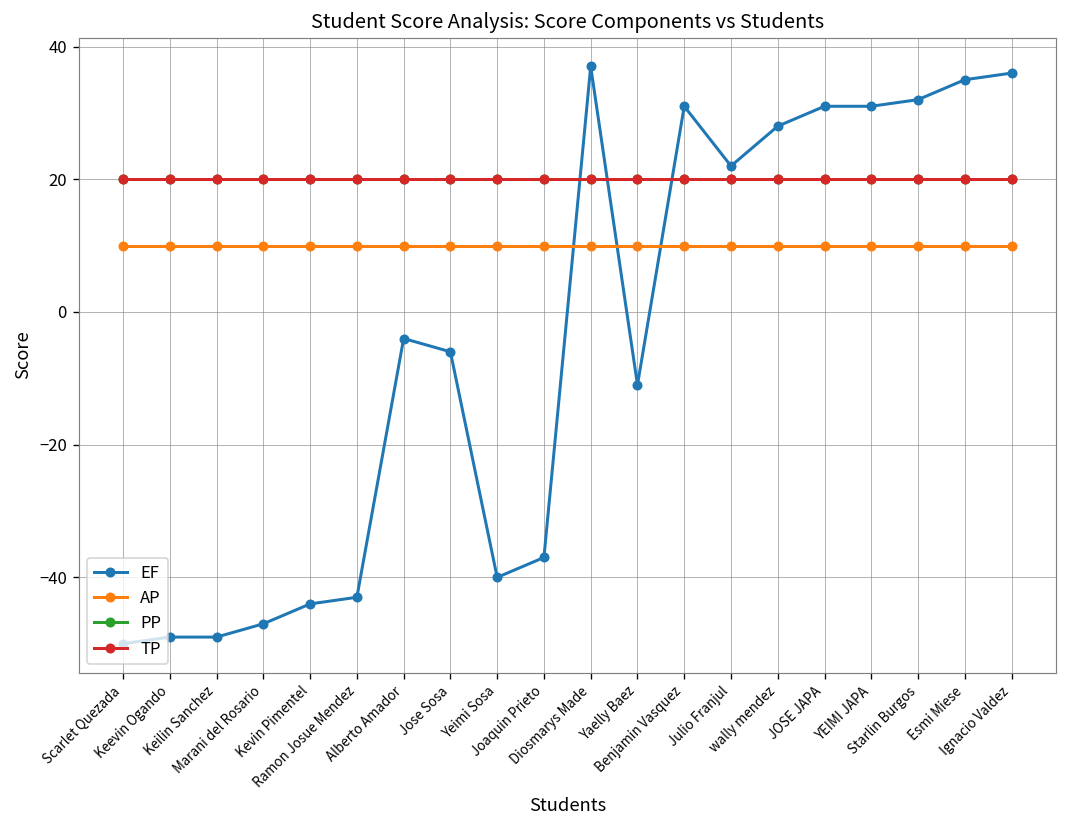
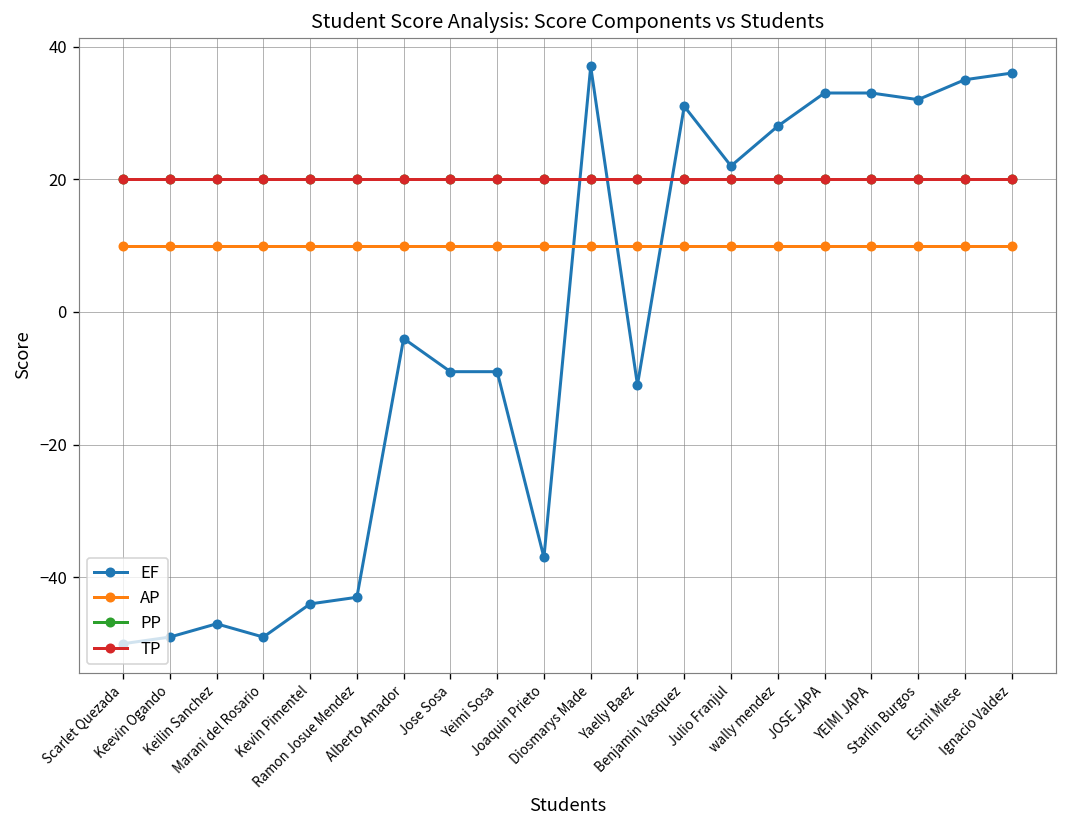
  {
    "EF": {
      "Keevin Ogando": -49,
-     "Keilin Sanchez": -49,
-     "Marani del Rosario": -47,
+     "Keilin Sanchez": -47,
+     "Marani del Rosario": -49,
      "Kevin Pimentel": -44,
      "Ramon Josue Mendez": -43,
      "Alberto Amador": -4,
-     "Jose Sosa": -6,
-     "Yeimi Sosa": -40,
+     "Jose Sosa": -9,
+     "Yeimi Sosa": -9,
      "Joaquin Prieto": -37,
      "Diosmarys Made": 37,
      "Yaelly Baez": -11,
      "Benjamin Vasquez": 31,
      "Julio Franjul": 22,
      "wally mendez": 28,
-     "JOSE JAPA": 31,
-     "YEIMI JAPA": 31,
+     "JOSE JAPA": 33,
+     "YEIMI JAPA": 33,
      "Starlin Burgos": 32,
      "Esmi Miese": 35,
      "Ignacio Valdez": 36
    },
    "AP": {
      "Scarlet Quezada": 10,
      "Keevin Ogando": 10,
      "Keilin Sanchez": 10,
      "Marani del Rosario": 10,
      "Kevin Pimentel": 10,
      "Ramon Josue Mendez": 10,
      "Alberto Amador": 10,
      "Jose Sosa": 10,
      "Yeimi Sosa": 10,
      "Joaquin Prieto": 10,
      "Diosmarys Made": 10,
      "Yaelly Baez": 10,
      "Benjamin Vasquez": 10,
      "Julio Franjul": 10,
      "wally mendez": 10,
      "JOSE JAPA": 10,
      "YEIMI JAPA": 10,
      "Starlin Burgos": 10,
      "Esmi Miese": 10,
      "Ignacio Valdez": 10
    },
    "TP": {
      "Scarlet Quezada": 20,
      "Keevin Ogando": 20,
      "Keilin Sanchez": 20,
      "Marani del Rosario": 20,
      "Kevin Pimentel": 20,
      "Ramon Josue Mendez": 20,
      "Alberto Amador": 20,
      "Jose Sosa": 20,
      "Yeimi Sosa": 20,
      "Joaquin Prieto": 20,
      "Diosmarys Made": 20,
      "Yaelly Baez": 20,
      "Benjamin Vasquez": 20,
      "Julio Franjul": 20,
      "wally mendez": 20,
      "JOSE JAPA": 20,
      "YEIMI JAPA": 20,
      "Starlin Burgos": 20,
      "Esmi Miese": 20,
      "Ignacio Valdez": 20
    }
  }
